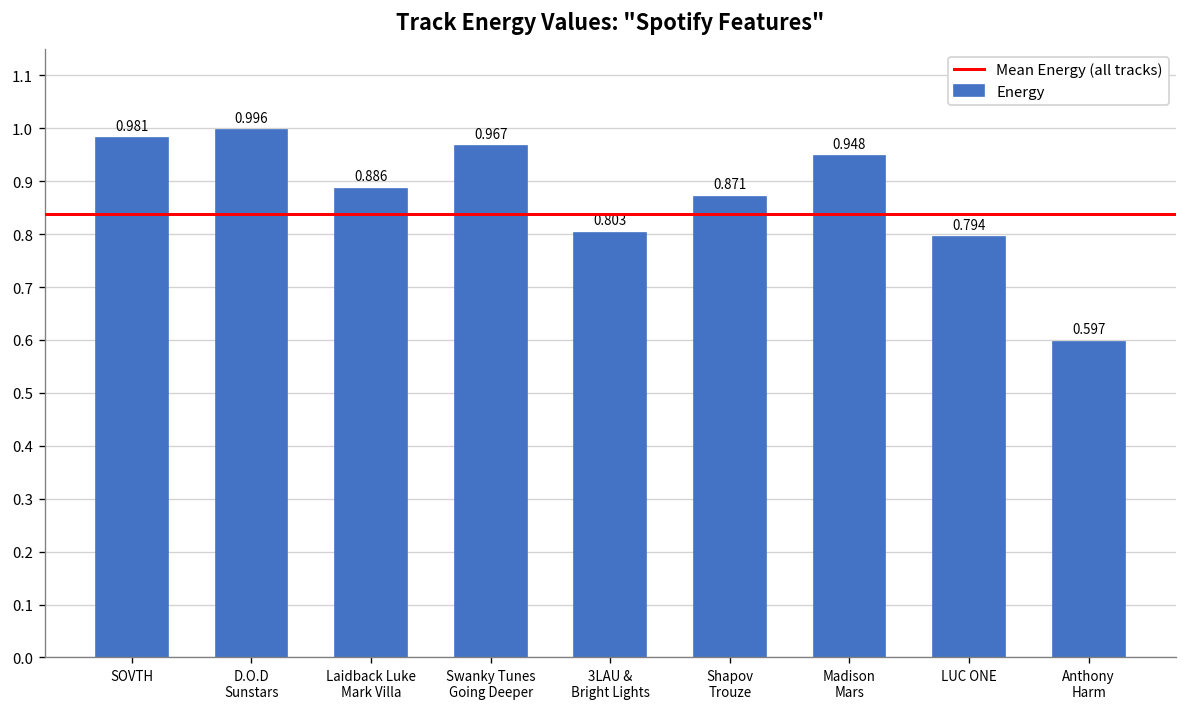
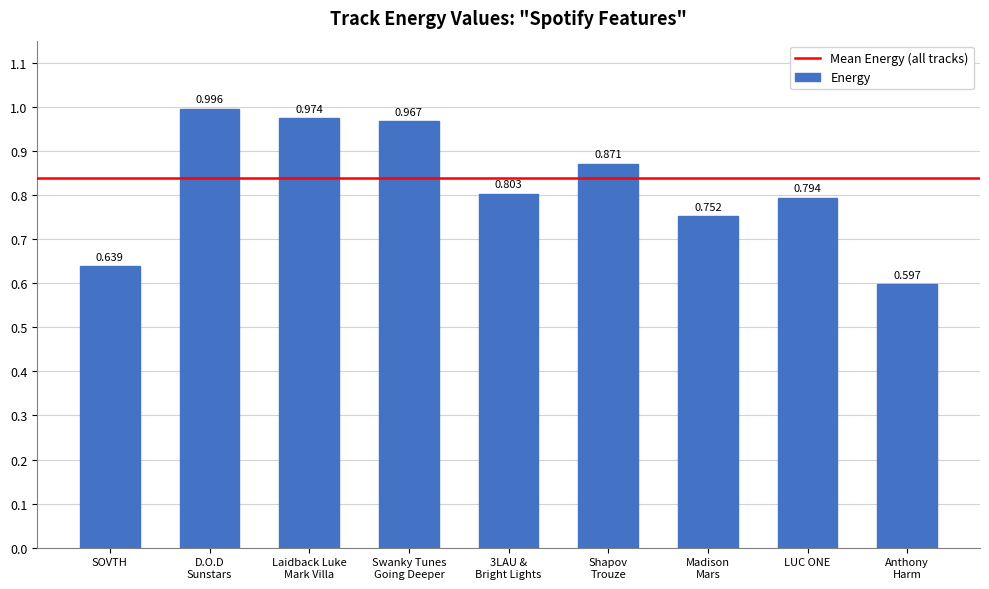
  {
-   "SOVTH": 0.981,
+   "SOVTH": 0.639,
    "D.O.D Sunstars": 0.996,
-   "Laidback Luke Mark Villa": 0.886,
+   "Laidback Luke Mark Villa": 0.974,
    "Swanky Tunes Going Deeper": 0.967,
    "3LAU & Bright Lights": 0.803,
    "Shapov Trouze": 0.871,
-   "Madison Mars": 0.948,
+   "Madison Mars": 0.752,
    "LUC ONE": 0.794,
    "Anthony Harm": 0.597
  }
